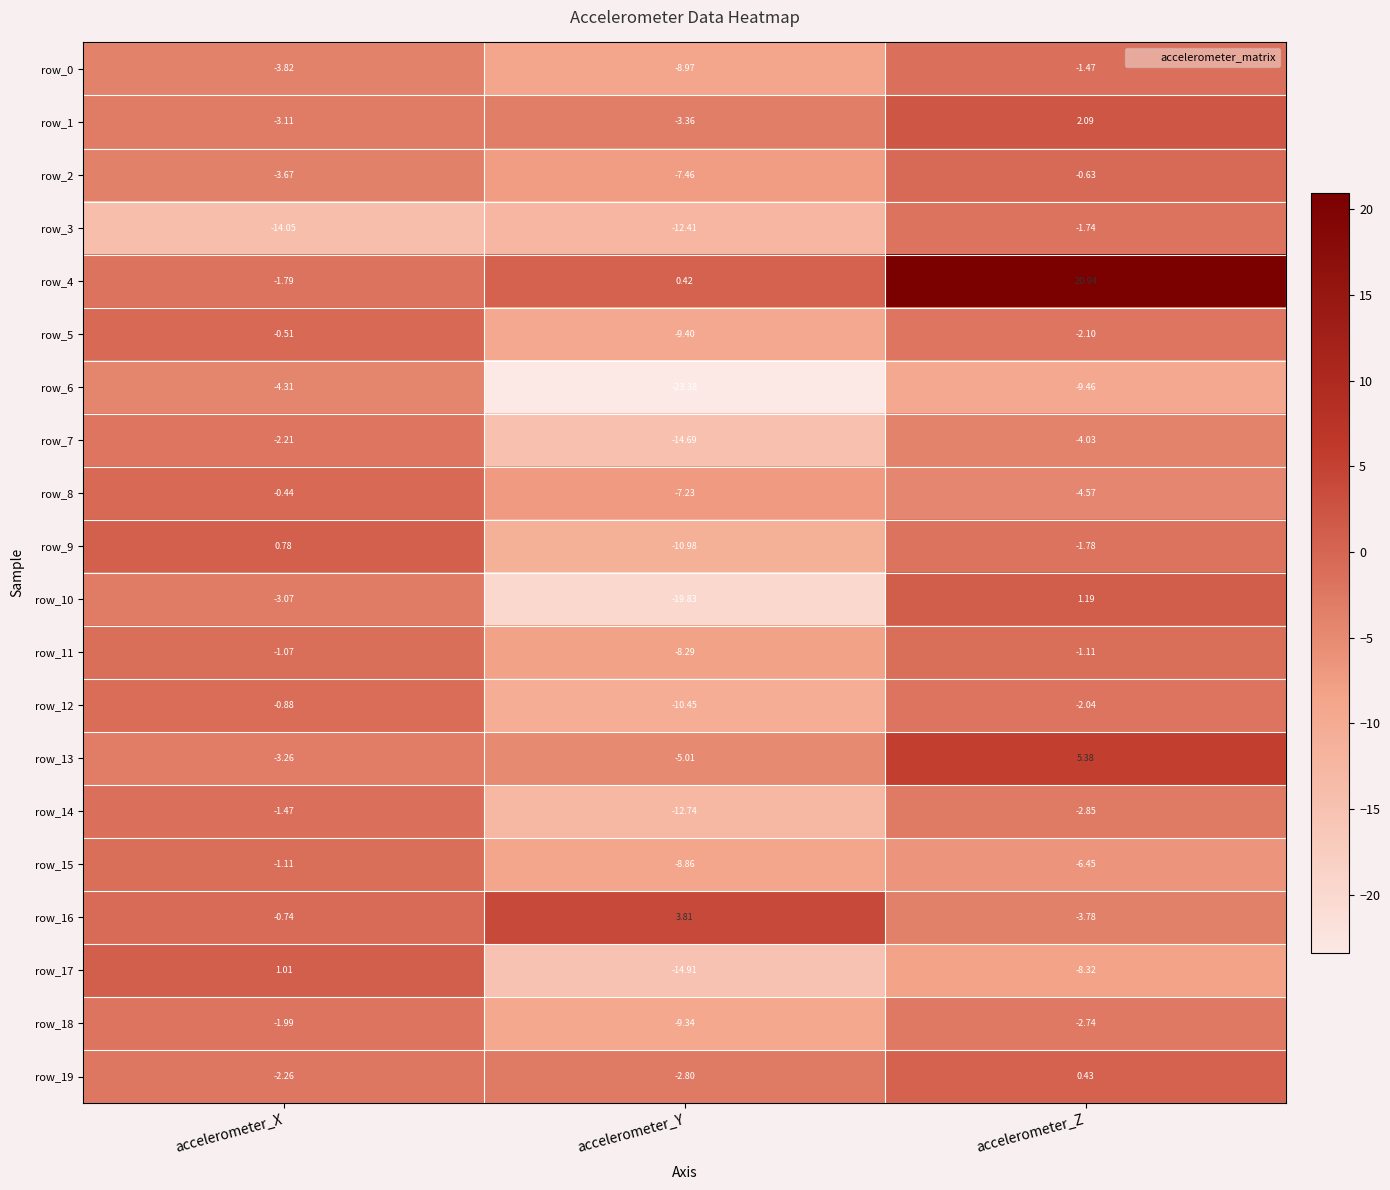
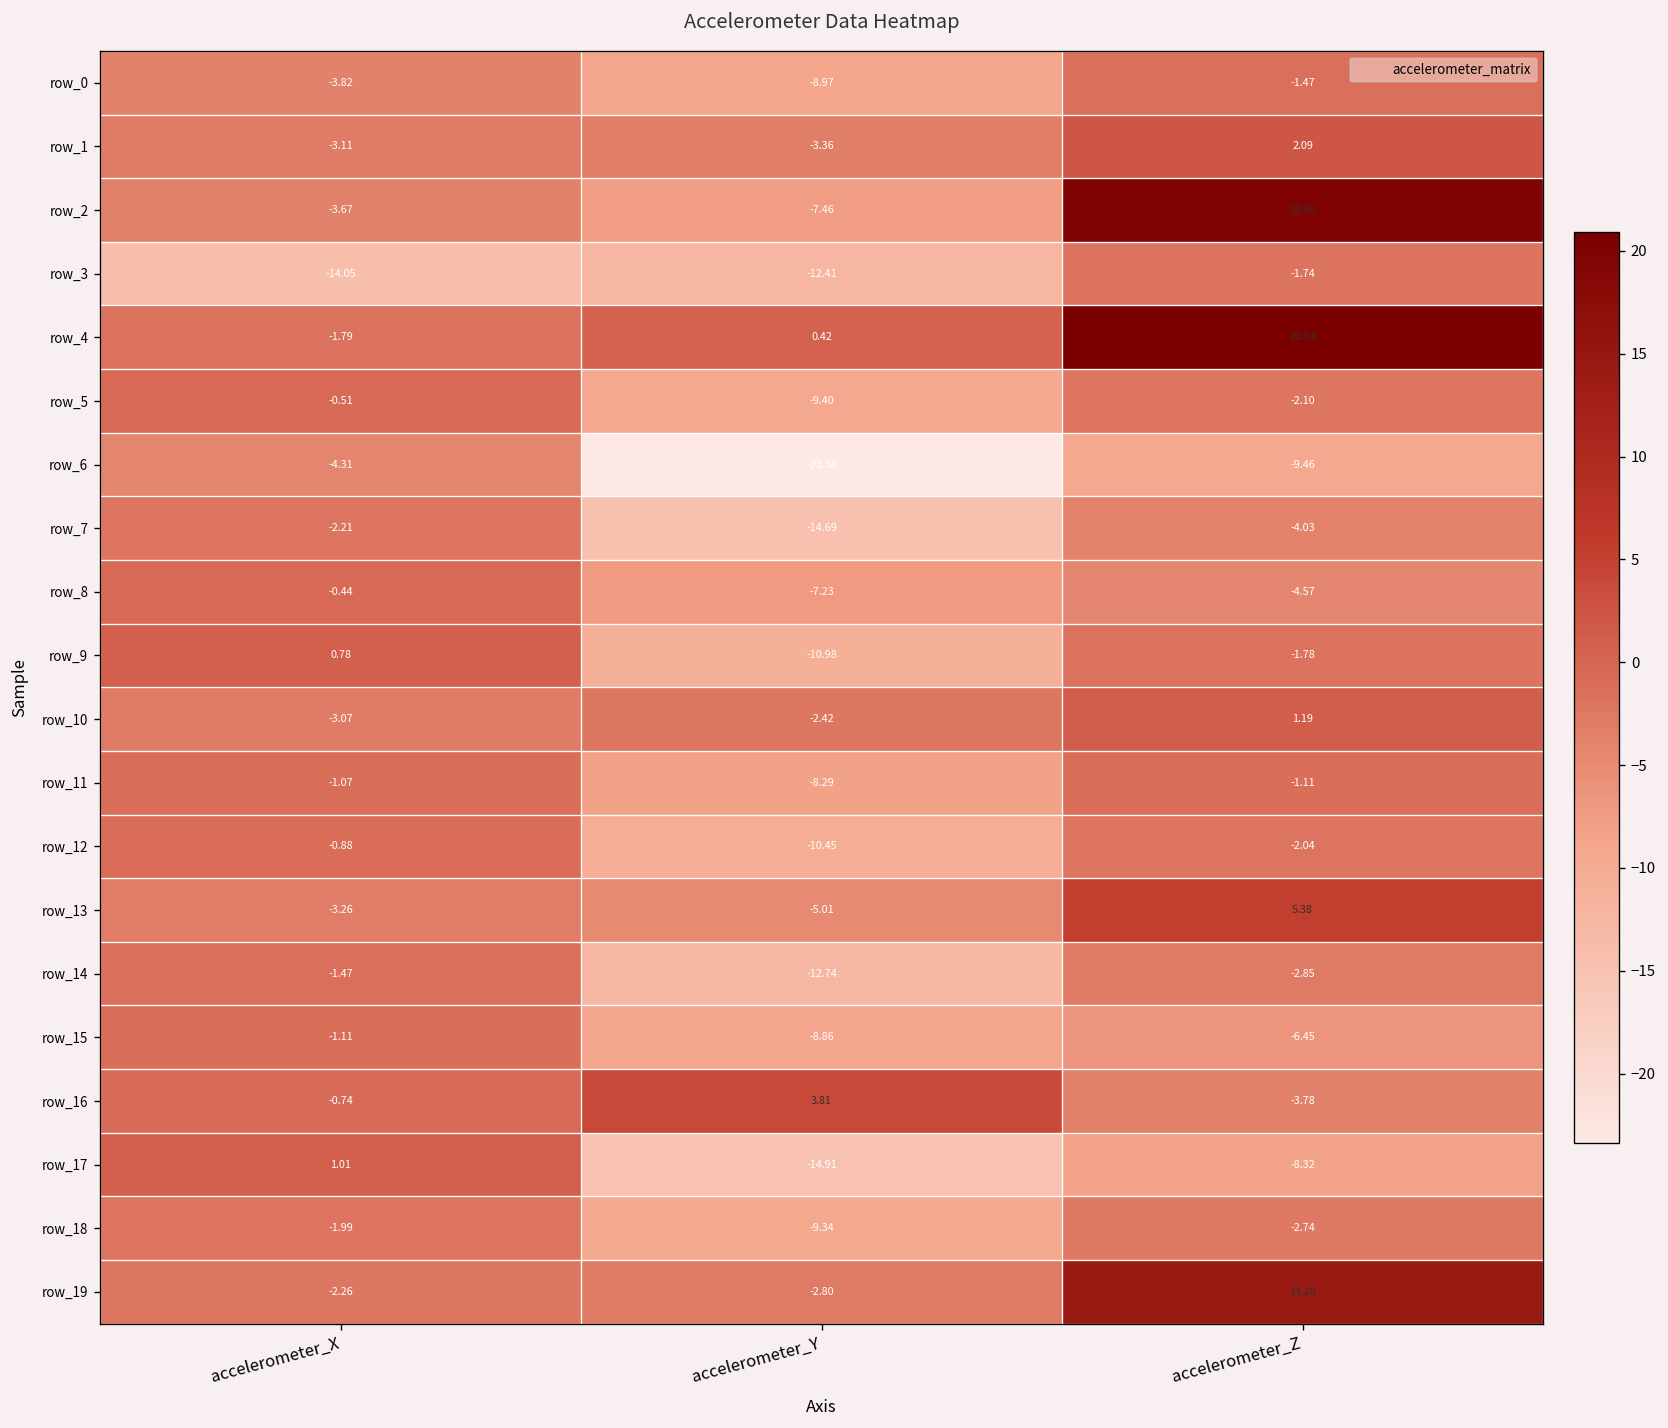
  {
    "row_0": {
      "accelerometer_X": -3.82,
      "accelerometer_Y": -8.97,
      "accelerometer_Z": -1.47
    },
    "row_1": {
      "accelerometer_X": -3.11,
      "accelerometer_Y": -3.36,
      "accelerometer_Z": 2.09
    },
    "row_2": {
      "accelerometer_X": -3.67,
      "accelerometer_Y": -7.46,
-     "accelerometer_Z": -0.63
+     "accelerometer_Z": 20.00
    },
    "row_3": {
      "accelerometer_X": -14.05,
      "accelerometer_Y": -12.41,
      "accelerometer_Z": -1.74
    },
    "row_4": {
      "accelerometer_X": -1.79,
      "accelerometer_Y": 0.42,
      "accelerometer_Z": 20.94
    },
    "row_5": {
      "accelerometer_X": -0.51,
      "accelerometer_Y": -9.40,
      "accelerometer_Z": -2.10
    },
    "row_6": {
      "accelerometer_X": -4.31,
      "accelerometer_Z": -9.46
    },
    "row_7": {
      "accelerometer_X": -2.21,
      "accelerometer_Y": -14.69,
      "accelerometer_Z": -4.03
    },
    "row_8": {
      "accelerometer_X": -0.44,
      "accelerometer_Y": -7.23,
      "accelerometer_Z": -4.57
    },
    "row_9": {
      "accelerometer_X": 0.78,
      "accelerometer_Y": -10.98,
      "accelerometer_Z": -1.78
    },
    "row_10": {
      "accelerometer_X": -3.07,
-     "accelerometer_Y": -19.83,
+     "accelerometer_Y": -2.42,
      "accelerometer_Z": 1.19
    },
    "row_11": {
      "accelerometer_X": -1.07,
      "accelerometer_Y": -8.29,
      "accelerometer_Z": -1.11
    },
    "row_12": {
      "accelerometer_X": -0.88,
      "accelerometer_Y": -10.45,
      "accelerometer_Z": -2.04
    },
    "row_13": {
      "accelerometer_X": -3.26,
      "accelerometer_Y": -5.01,
      "accelerometer_Z": 5.38
    },
    "row_14": {
      "accelerometer_X": -1.47,
      "accelerometer_Y": -12.74,
      "accelerometer_Z": -2.85
    },
    "row_15": {
      "accelerometer_X": -1.11,
      "accelerometer_Y": -8.86,
      "accelerometer_Z": -6.45
    },
    "row_16": {
      "accelerometer_X": -0.74,
      "accelerometer_Y": 3.81,
      "accelerometer_Z": -3.78
    },
    "row_17": {
      "accelerometer_X": 1.01,
      "accelerometer_Y": -14.91,
      "accelerometer_Z": -8.32
    },
    "row_18": {
      "accelerometer_X": -1.99,
      "accelerometer_Y": -9.34,
      "accelerometer_Z": -2.74
    },
    "row_19": {
      "accelerometer_X": -2.26,
      "accelerometer_Y": -2.80,
-     "accelerometer_Z": 0.43
+     "accelerometer_Z": 14.28
    }
  }
